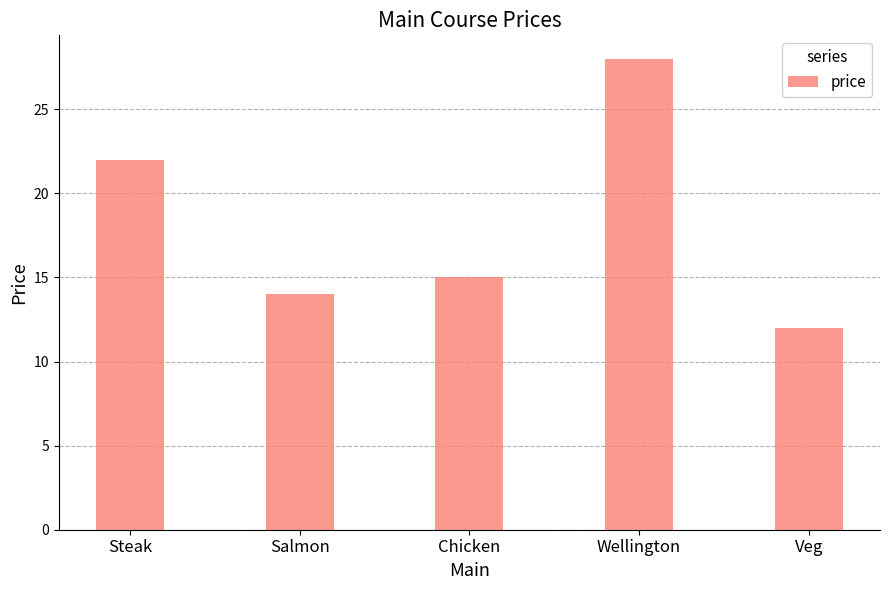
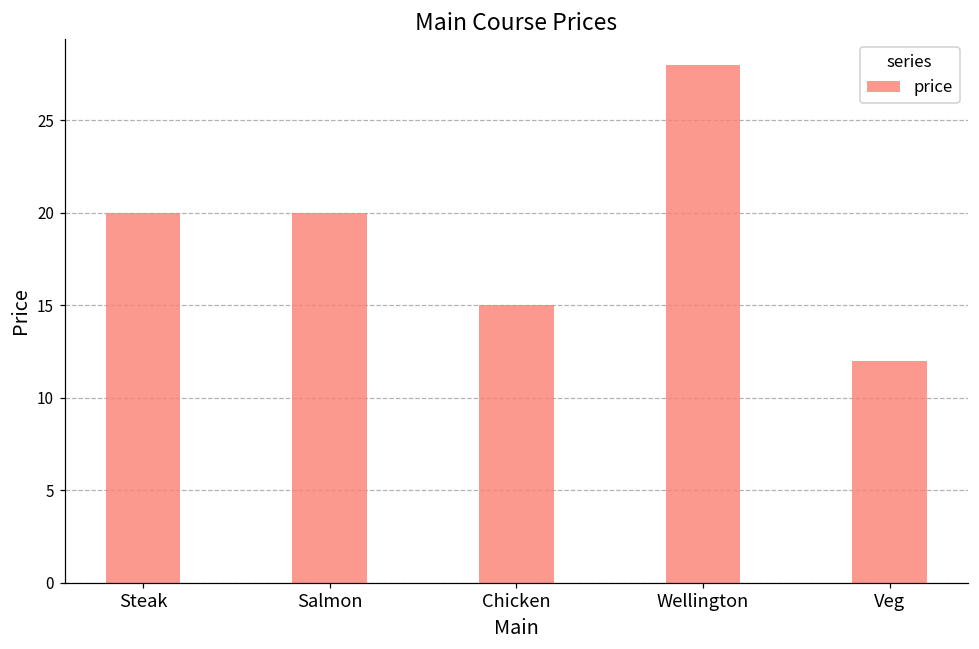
  {
-   "Steak": 22,
-   "Salmon": 14,
+   "Steak": 20,
+   "Salmon": 20,
    "Chicken": 15,
    "Wellington": 28,
    "Veg": 12
  }
